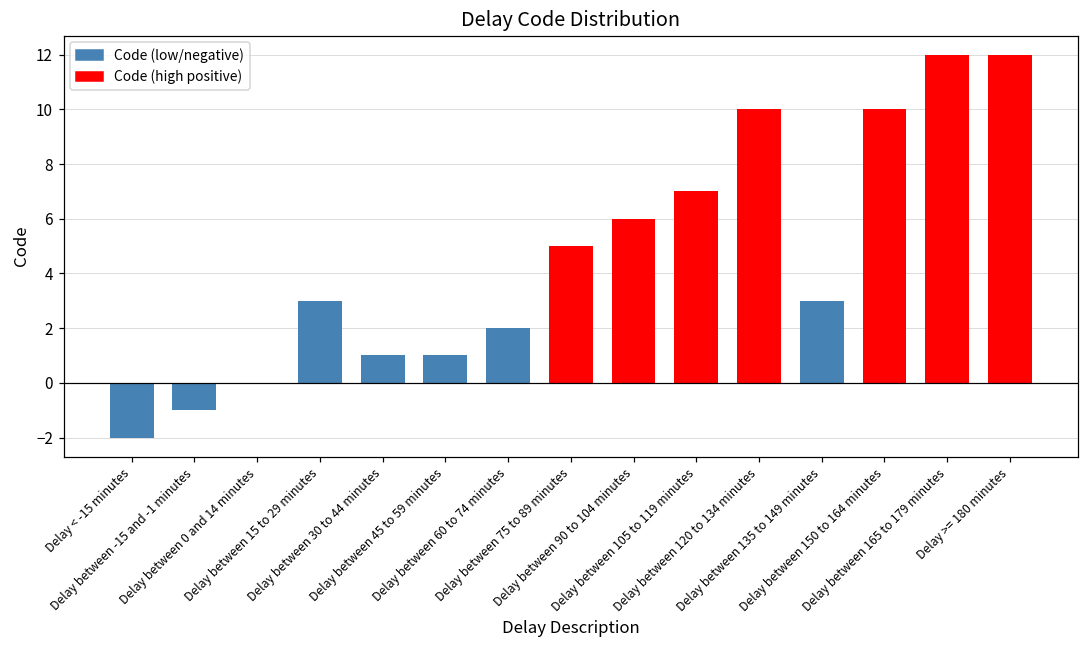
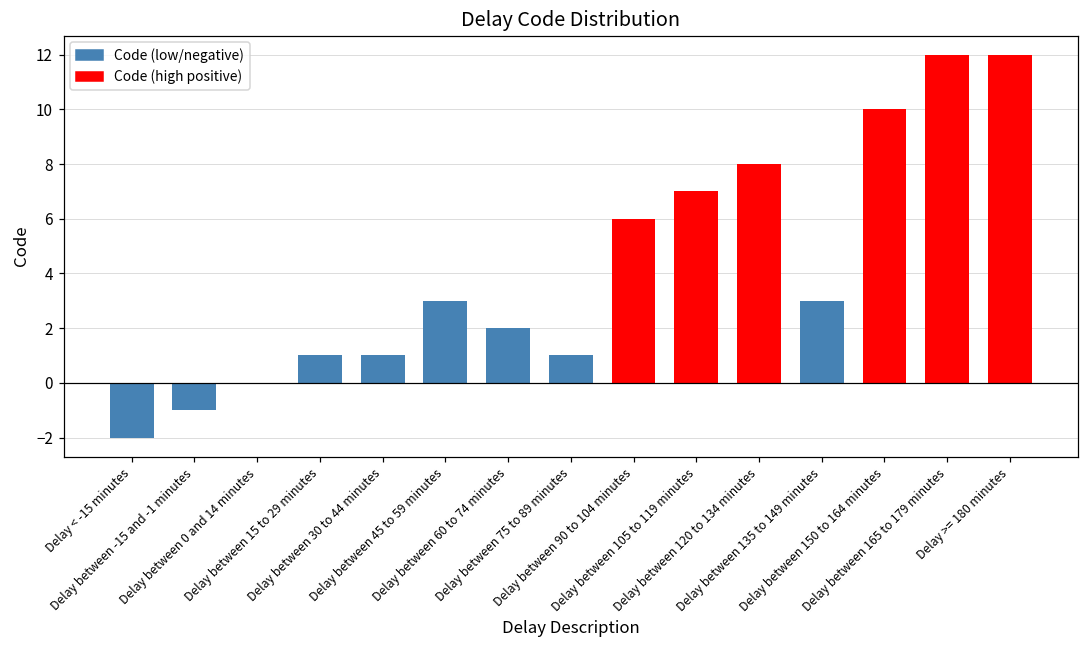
  {
    "Delay < -15 minutes": -2,
    "Delay between -15 and -1 minutes": -1,
    "Delay between 0 and 14 minutes": 0,
-   "Delay between 15 to 29 minutes": 3,
+   "Delay between 15 to 29 minutes": 1,
    "Delay between 30 to 44 minutes": 1,
-   "Delay between 45 to 59 minutes": 1,
+   "Delay between 45 to 59 minutes": 3,
    "Delay between 60 to 74 minutes": 2,
-   "Delay between 75 to 89 minutes": 5,
+   "Delay between 75 to 89 minutes": 1,
    "Delay between 90 to 104 minutes": 6,
    "Delay between 105 to 119 minutes": 7,
-   "Delay between 120 to 134 minutes": 10,
+   "Delay between 120 to 134 minutes": 8,
    "Delay between 135 to 149 minutes": 3,
    "Delay between 150 to 164 minutes": 10,
    "Delay between 165 to 179 minutes": 12,
    "Delay >= 180 minutes": 12
  }
